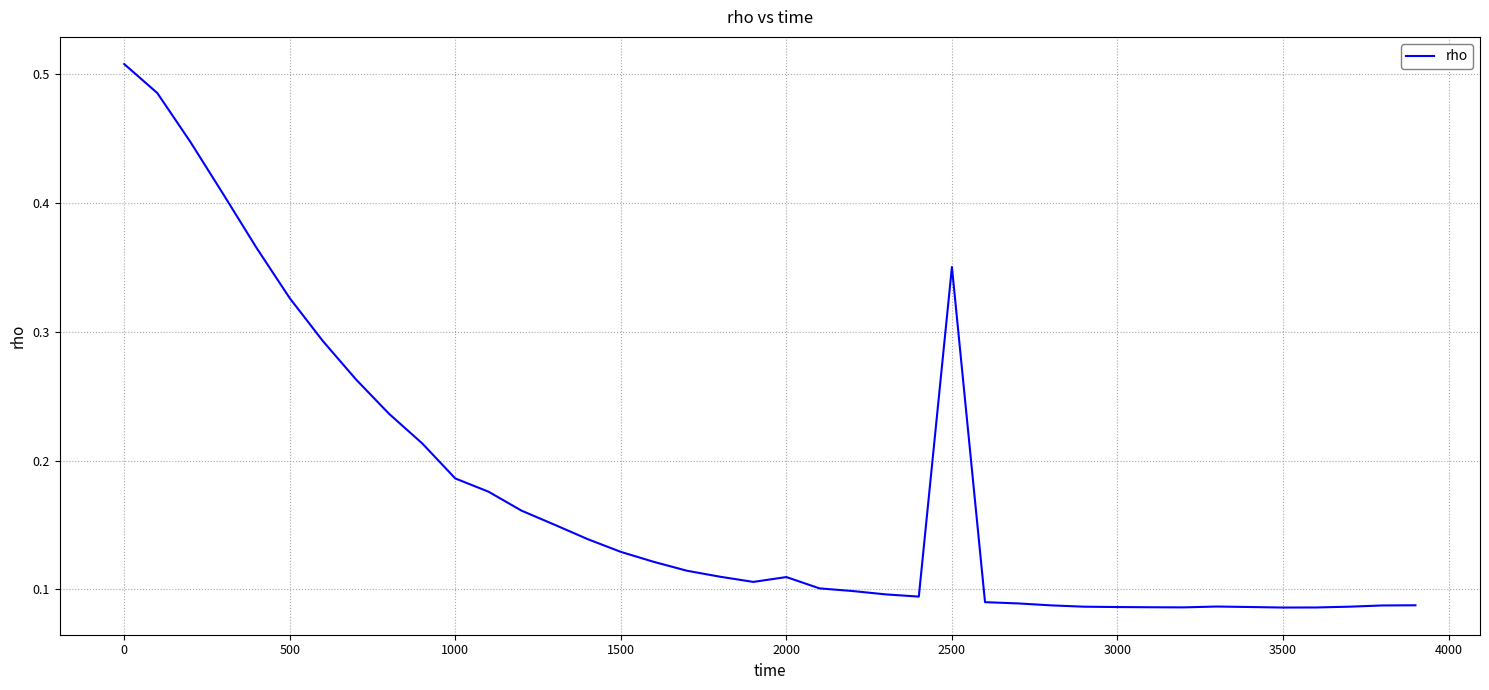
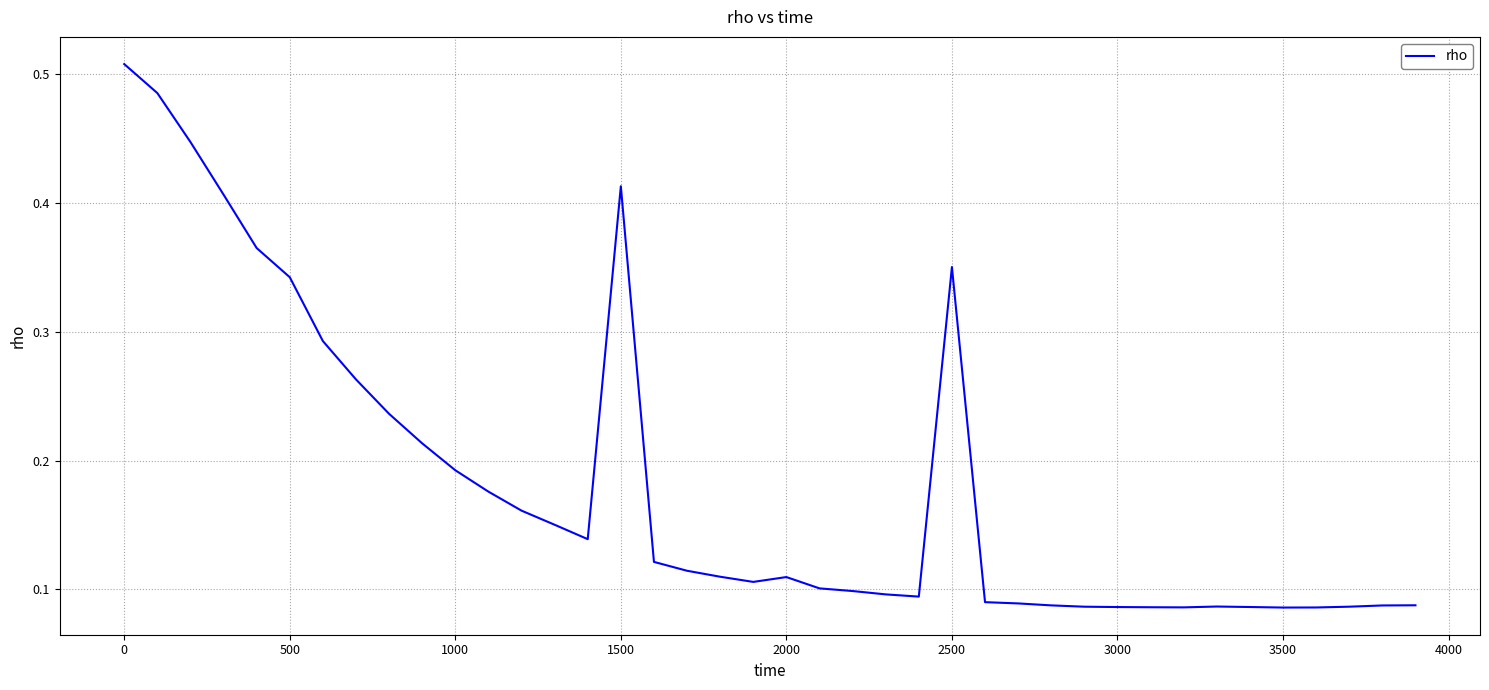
  {
    "0": 0.508,
-   "500": 0.326,
-   "1000": 0.186,
-   "1500": 0.129,
+   "500": 0.342,
+   "1000": 0.192,
+   "1500": 0.413,
    "2000": 0.110,
    "2500": 0.350,
    "3000": 0.086,
    "3500": 0.086
  }
